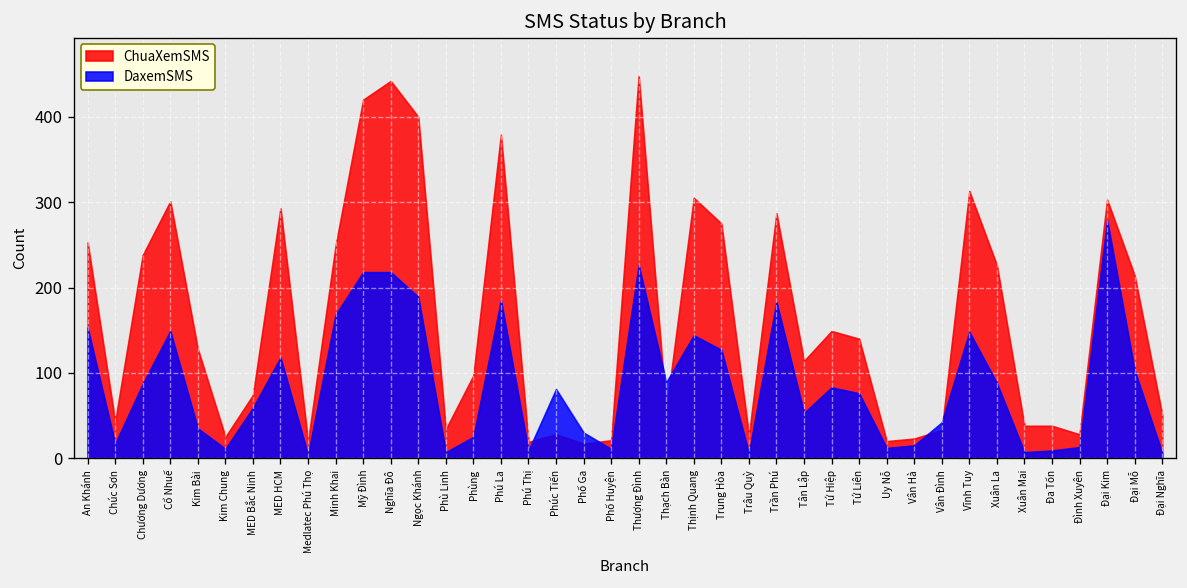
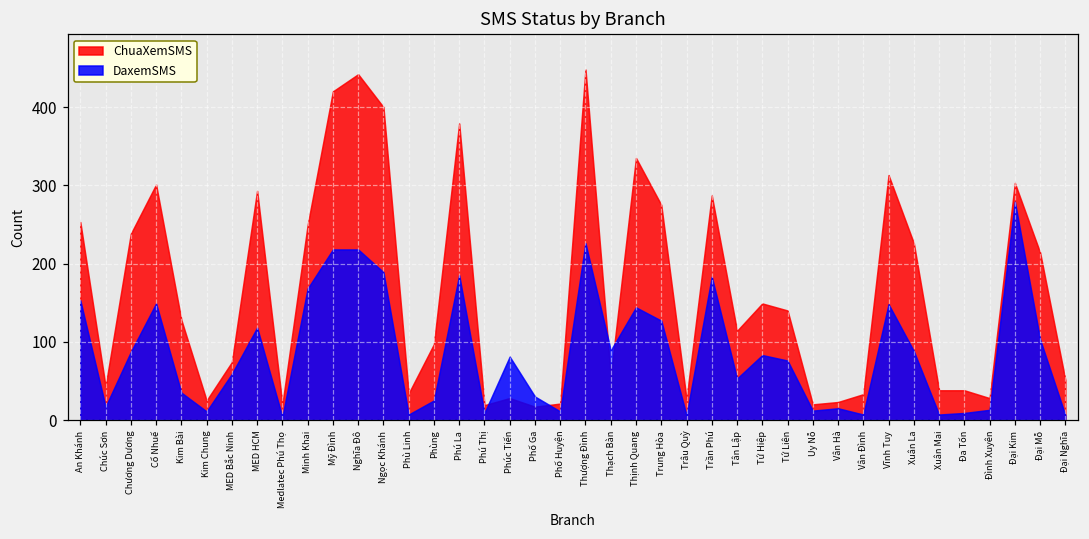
  {
    "ChuaXemSMS": {
      "An Khánh": 250,
      "Chúc Sơn": 40,
      "Chương Dương": 240,
      "Cổ Nhuế": 300,
      "Kim Bài": 130,
      "Kim Chung": 30,
      "MED Bắc Ninh": 70,
      "MED HCM": 290,
      "Medlatec Phú Thọ": 20,
      "Minh Khai": 250,
      "Mỹ Đình": 420,
      "Nghĩa Đô": 440,
      "Ngọc Khánh": 400,
      "Phù Linh": 30,
      "Phùng": 100,
      "Phú La": 380,
      "Phú Thị": 20,
      "Phúc Tiến": 30,
      "Phố Ga": 20,
      "Phố Huyện": 20,
      "Thượng Đình": 450,
      "Thạch Bàn": 60,
-     "Thịnh Quang": 310,
+     "Thịnh Quang": 340,
      "Trung Hòa": 280,
      "Trâu Quỳ": 30,
      "Trần Phú": 290,
      "Tân Lập": 110,
      "Tứ Hiệp": 150,
      "Tứ Liên": 140,
      "Uy Nỗ": 20,
      "Vân Hà": 20,
      "Vân Đình": 30,
      "Vĩnh Tuy": 310,
      "Xuân La": 230,
      "Xuân Mai": 40,
      "Đa Tốn": 40,
      "Đình Xuyên": 30,
      "Đại Kim": 300,
      "Đại Mỗ": 210,
      "Đại Nghĩa": 50
    },
    "DaxemSMS": {
      "An Khánh": 150,
      "Chúc Sơn": 20,
      "Chương Dương": 90,
      "Cổ Nhuế": 150,
      "Kim Bài": 40,
      "Kim Chung": 10,
      "MED Bắc Ninh": 60,
      "MED HCM": 120,
      "Medlatec Phú Thọ": 0,
      "Minh Khai": 170,
      "Mỹ Đình": 220,
      "Nghĩa Đô": 220,
      "Ngọc Khánh": 190,
      "Phù Linh": 10,
      "Phùng": 30,
      "Phú La": 190,
      "Phú Thị": 10,
      "Phúc Tiến": 80,
      "Phố Ga": 30,
      "Phố Huyện": 10,
      "Thượng Đình": 230,
      "Thạch Bàn": 90,
      "Thịnh Quang": 140,
      "Trung Hòa": 130,
      "Trâu Quỳ": 10,
      "Trần Phú": 180,
      "Tân Lập": 50,
      "Tứ Hiệp": 80,
      "Tứ Liên": 80,
      "Uy Nỗ": 10,
      "Vân Hà": 20,
-     "Vân Đình": 40,
+     "Vân Đình": 10,
      "Vĩnh Tuy": 150,
      "Xuân La": 90,
      "Xuân Mai": 10,
      "Đa Tốn": 10,
      "Đình Xuyên": 10,
      "Đại Kim": 280,
      "Đại Mỗ": 100,
      "Đại Nghĩa": 10
    }
  }
